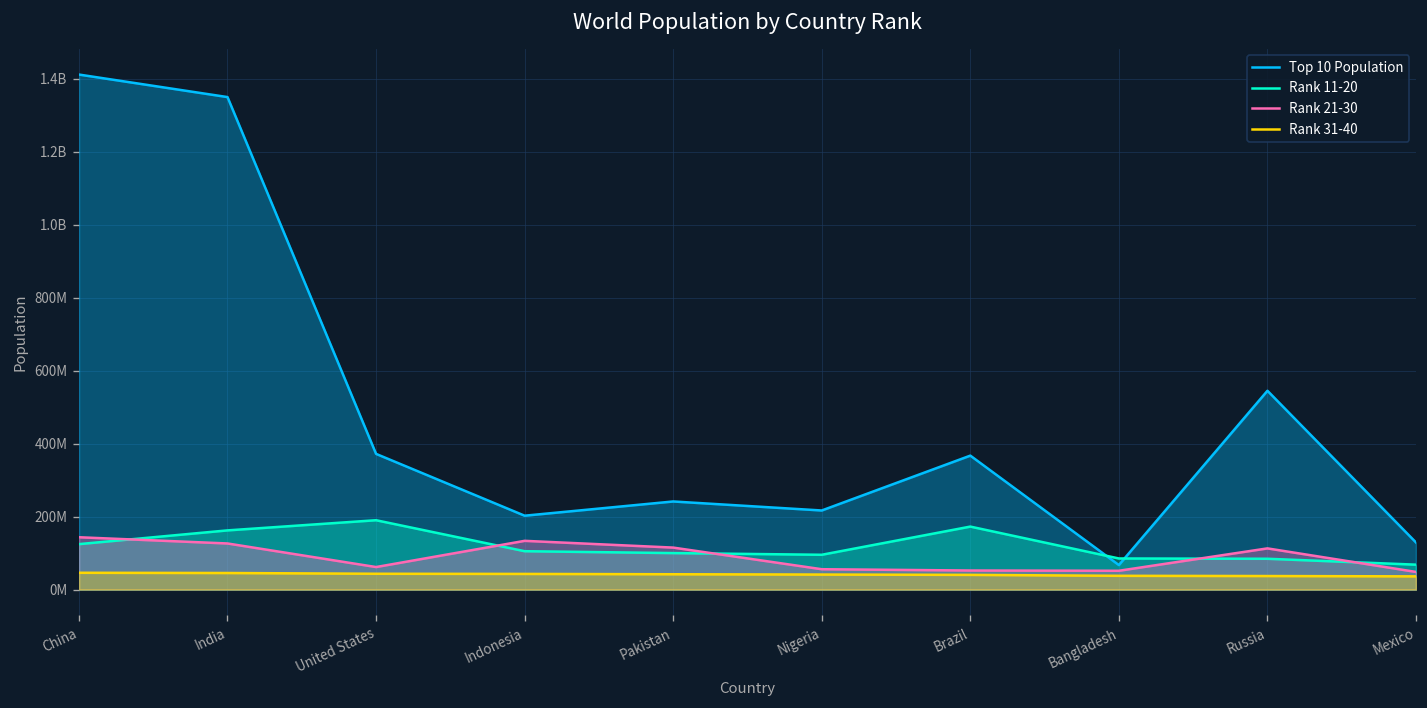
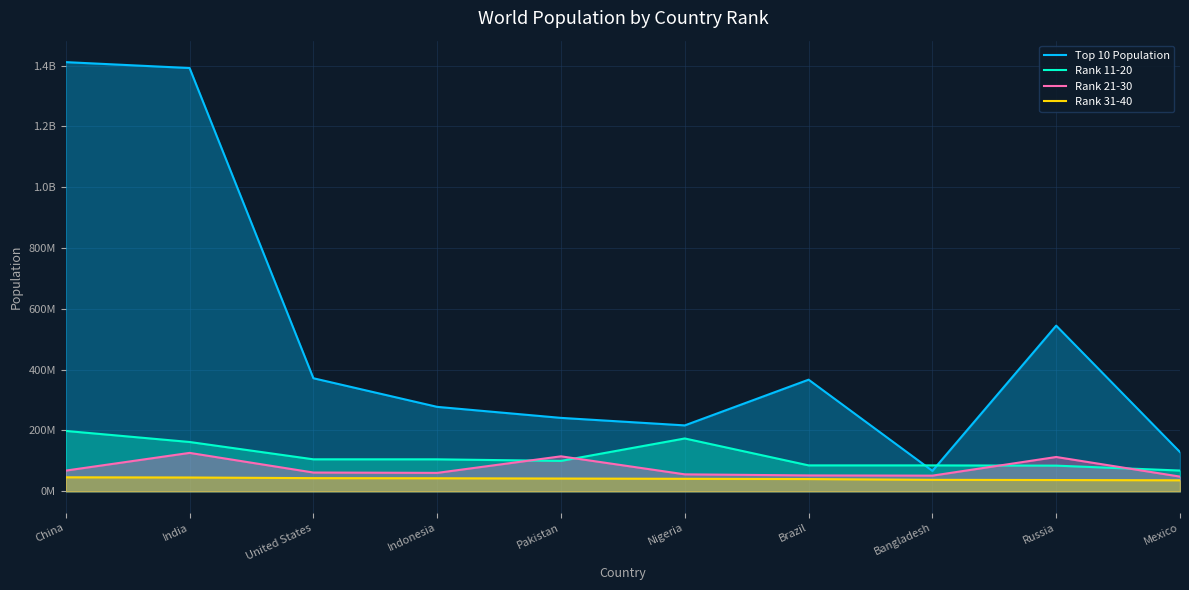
  {
    "Top 10 Population": {
      "China": 1410000000,
-     "India": 1350000000,
+     "India": 1390000000,
      "United States": 370000000,
-     "Indonesia": 200000000,
+     "Indonesia": 280000000,
      "Pakistan": 240000000,
      "Nigeria": 220000000,
      "Brazil": 370000000,
      "Bangladesh": 70000000,
      "Russia": 540000000,
      "Mexico": 130000000
    },
    "Rank 11-20": {
-     "China": 120000000,
+     "China": 200000000,
      "India": 160000000,
-     "United States": 190000000,
+     "United States": 110000000,
      "Indonesia": 110000000,
      "Pakistan": 100000000,
-     "Nigeria": 100000000,
-     "Brazil": 170000000,
+     "Nigeria": 170000000,
+     "Brazil": 90000000,
      "Bangladesh": 90000000,
      "Russia": 80000000,
      "Mexico": 70000000
    },
    "Rank 21-30": {
-     "China": 140000000,
+     "China": 70000000,
      "India": 130000000,
      "United States": 60000000,
-     "Indonesia": 130000000,
+     "Indonesia": 60000000,
      "Pakistan": 120000000,
      "Nigeria": 60000000,
      "Brazil": 50000000,
      "Bangladesh": 50000000,
      "Russia": 110000000,
      "Mexico": 50000000
    },
    "Rank 31-40": {
      "China": 50000000,
      "India": 50000000,
      "United States": 40000000,
      "Indonesia": 40000000,
      "Pakistan": 40000000,
      "Nigeria": 40000000,
      "Brazil": 40000000,
      "Bangladesh": 40000000,
      "Russia": 40000000,
      "Mexico": 40000000
    }
  }
